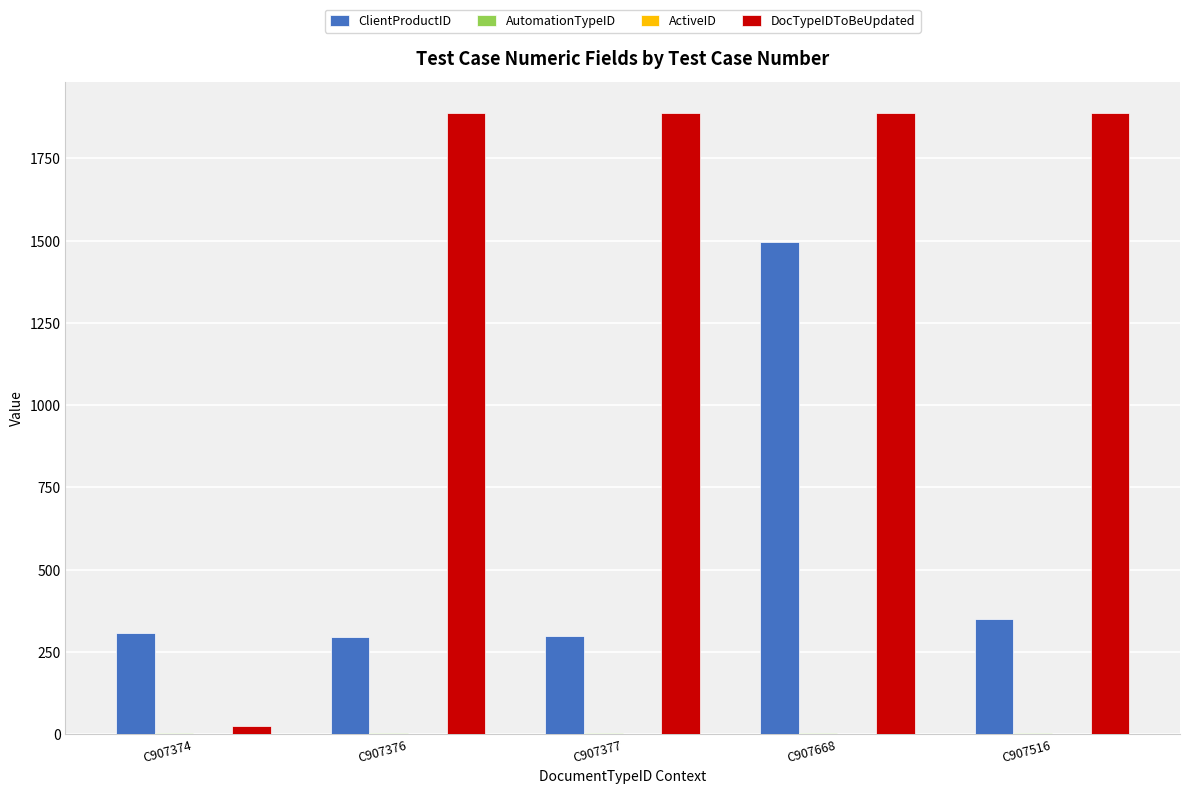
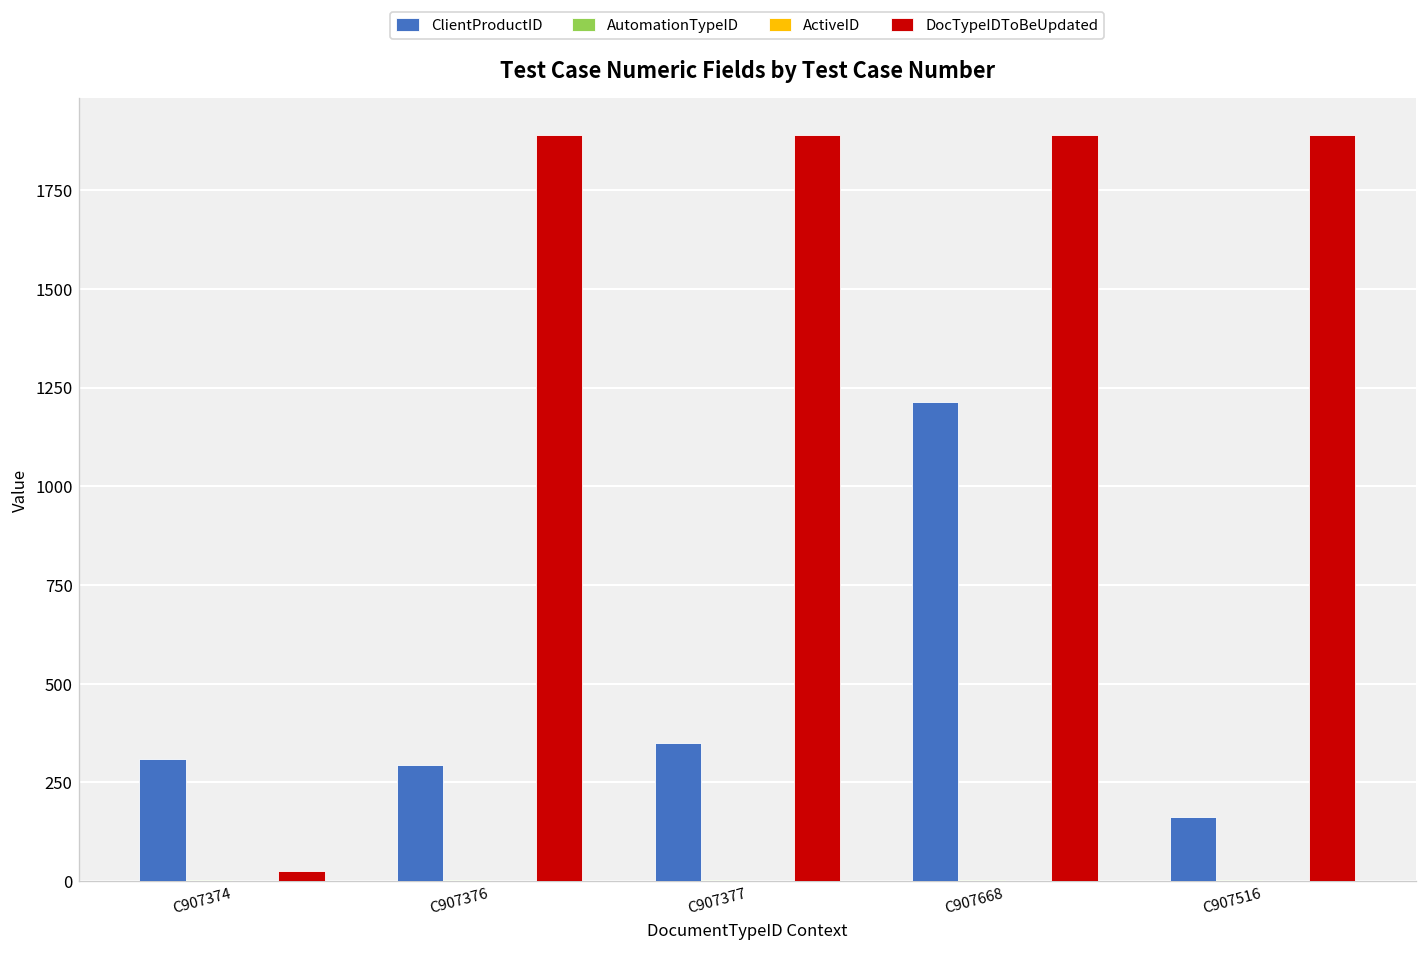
  {
    "ClientProductID": {
      "C907374": 310,
      "C907376": 290,
-     "C907377": 300,
-     "C907668": 1500,
-     "C907516": 350
+     "C907377": 350,
+     "C907668": 1220,
+     "C907516": 160
    },
    "DocTypeIDToBeUpdated": {
      "C907374": 30,
      "C907376": 1890,
      "C907377": 1890,
      "C907668": 1890,
      "C907516": 1890
    }
  }
